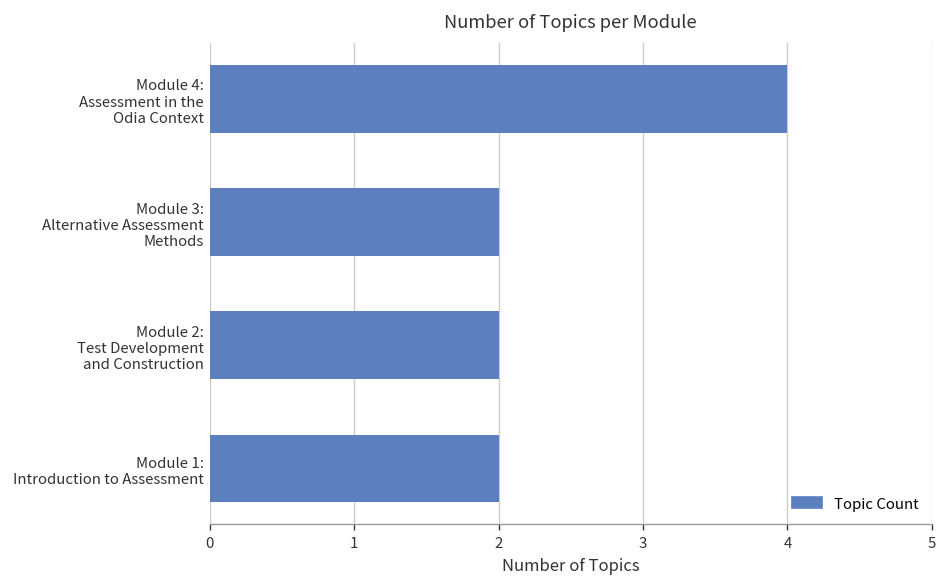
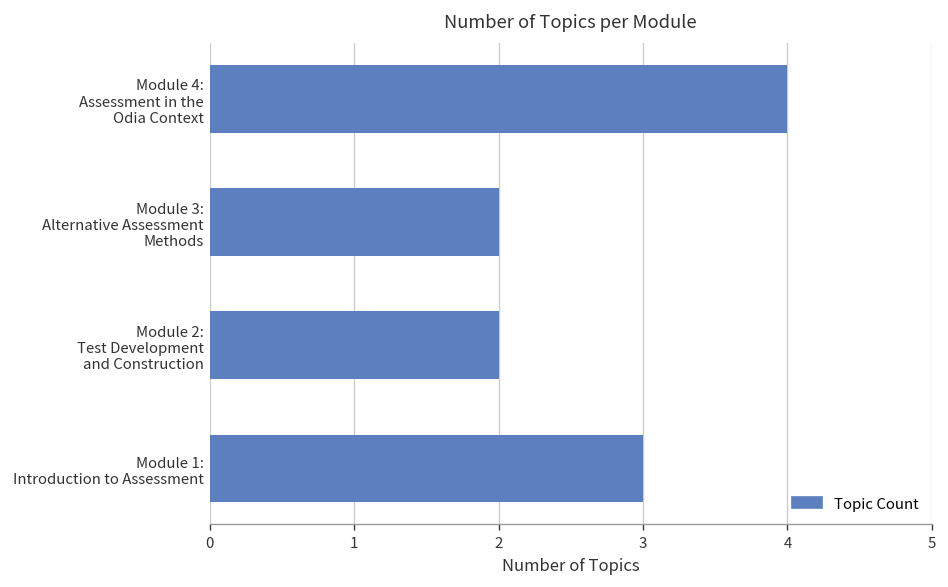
  {
    "Module 4: Assessment in the Odia Context": 4,
    "Module 3: Alternative Assessment Methods": 2,
    "Module 2: Test Development and Construction": 2,
-   "Module 1: Introduction to Assessment": 2
+   "Module 1: Introduction to Assessment": 3
  }
